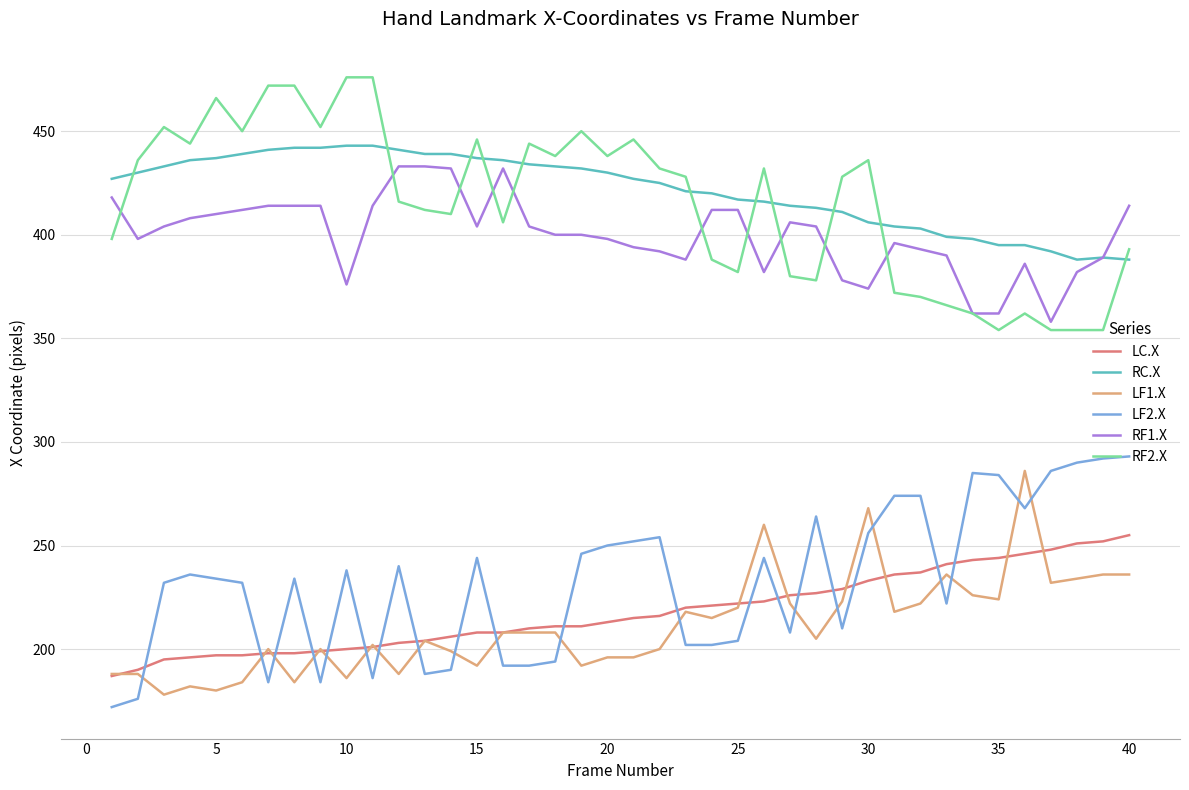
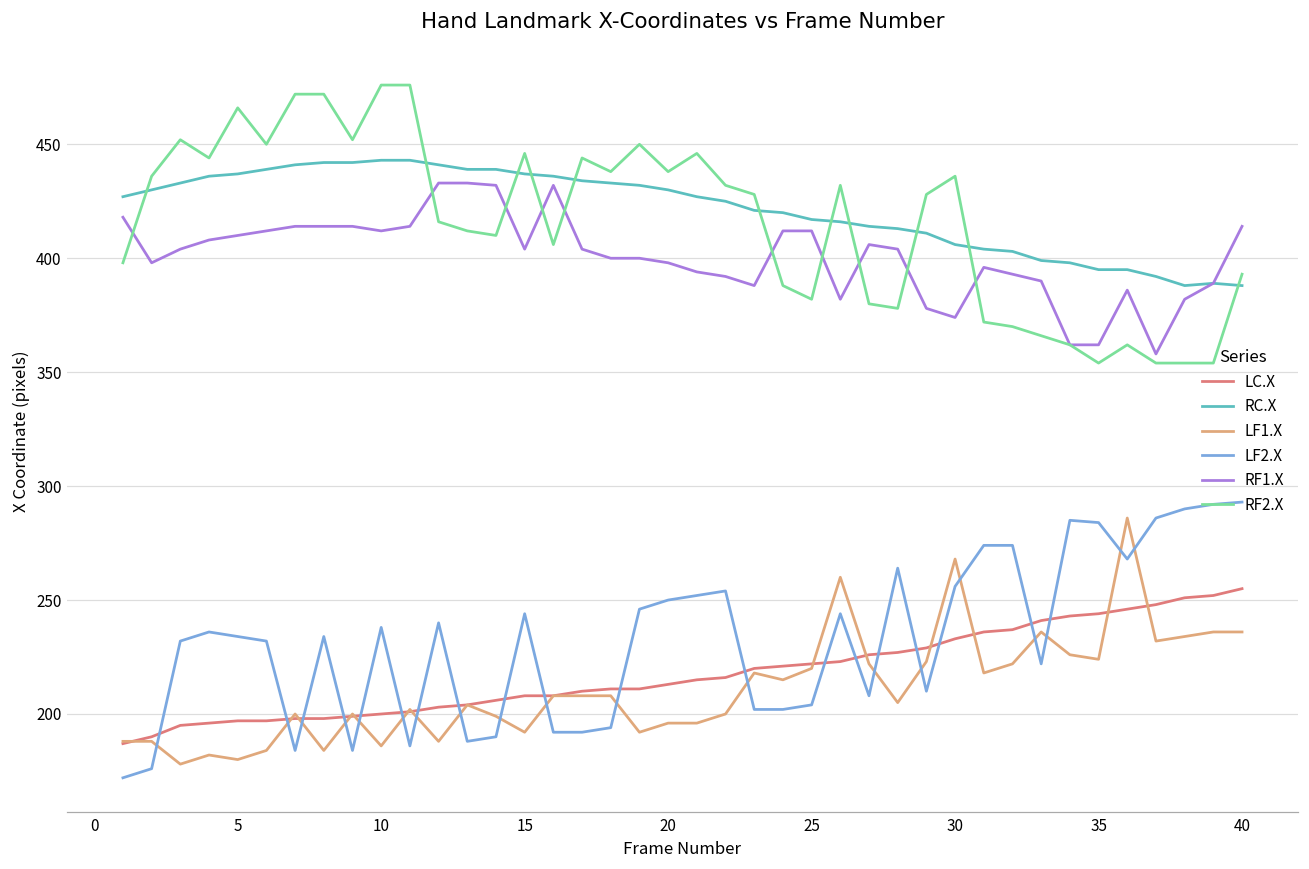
  {
    "RF1.X": {
      "5": 410,
-     "10": 376,
+     "10": 412,
      "15": 404,
      "20": 398,
      "25": 412,
      "30": 374,
      "35": 362,
      "40": 414
    }
  }
